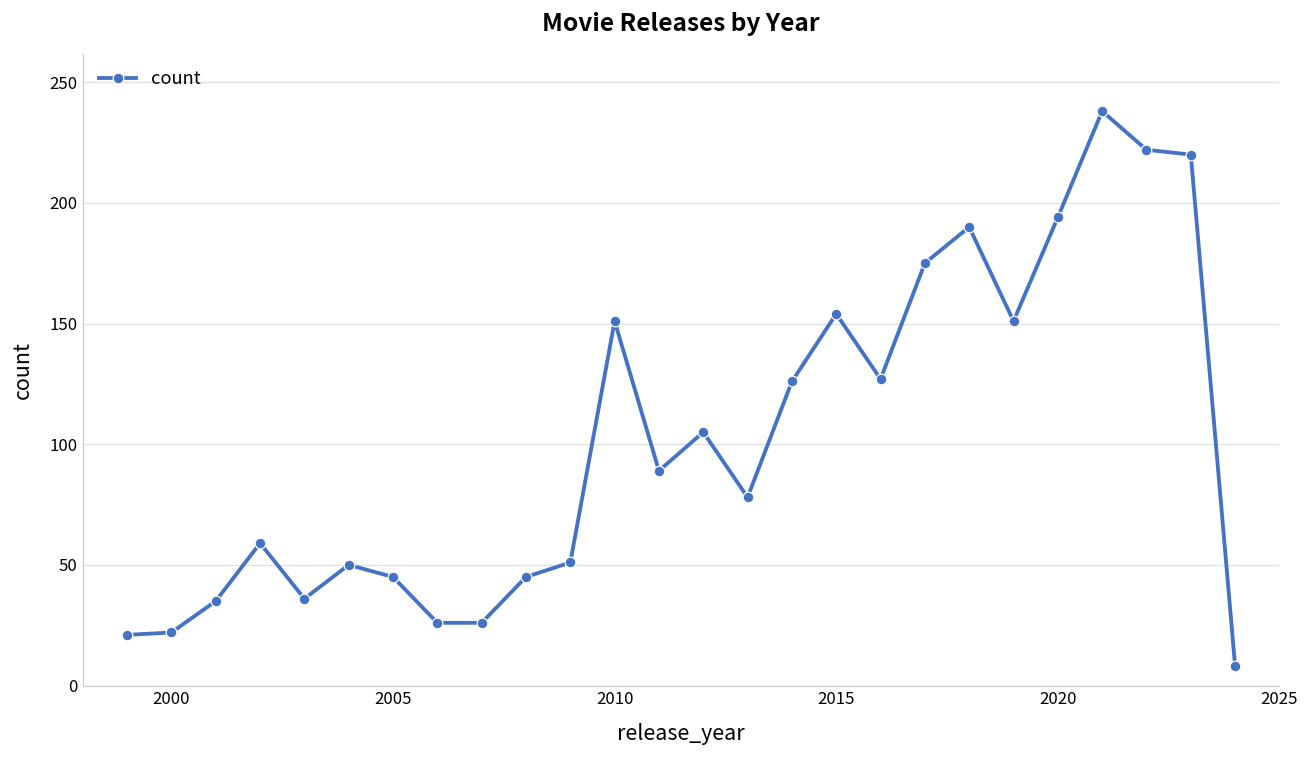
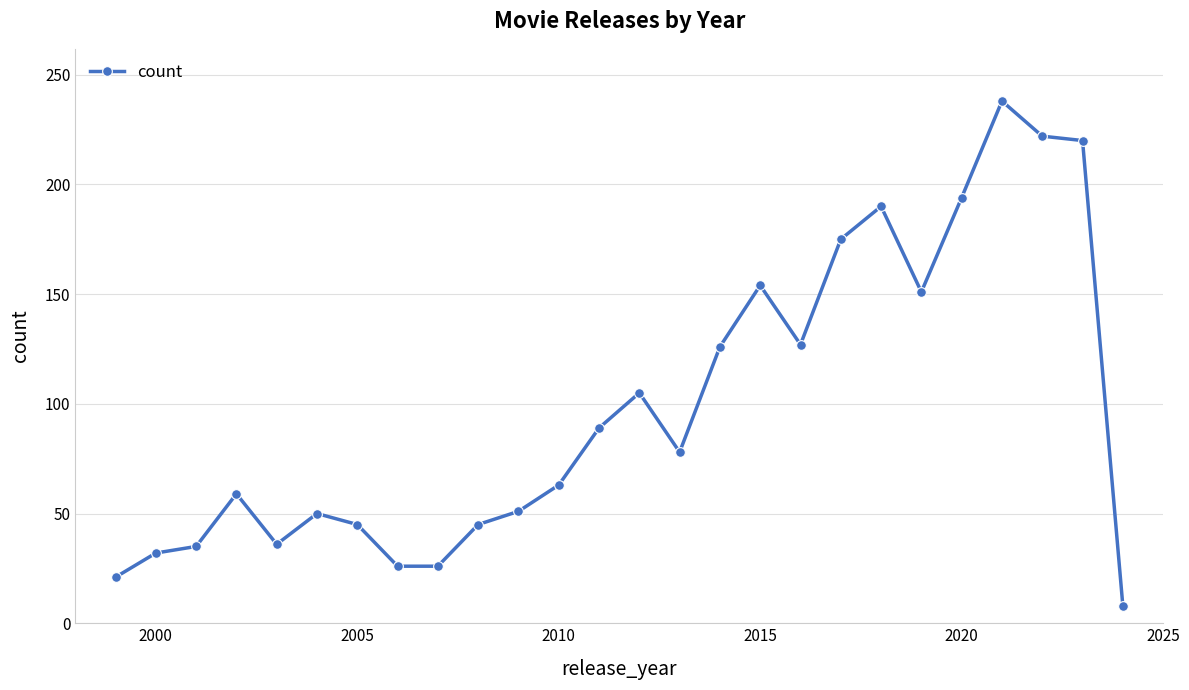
  {
-   "2000": 22,
+   "2000": 32,
    "2005": 45,
-   "2010": 151,
+   "2010": 63,
    "2015": 154,
    "2020": 194
  }
